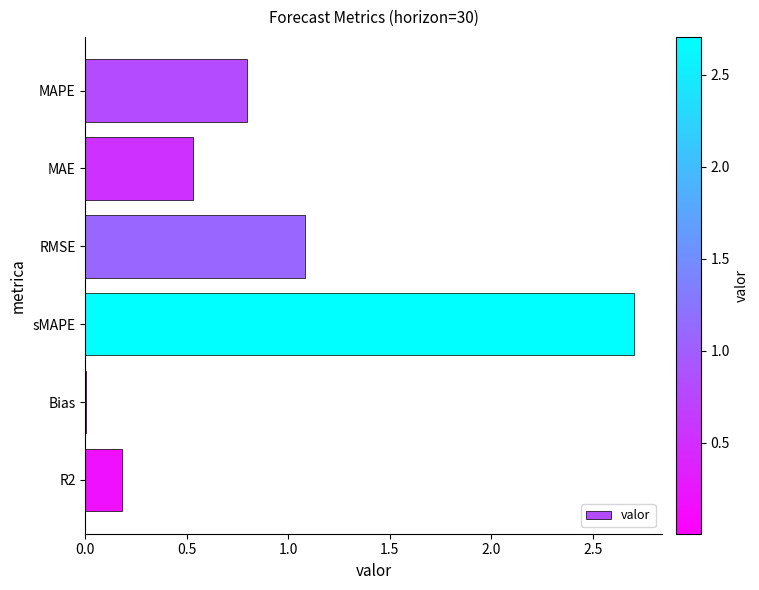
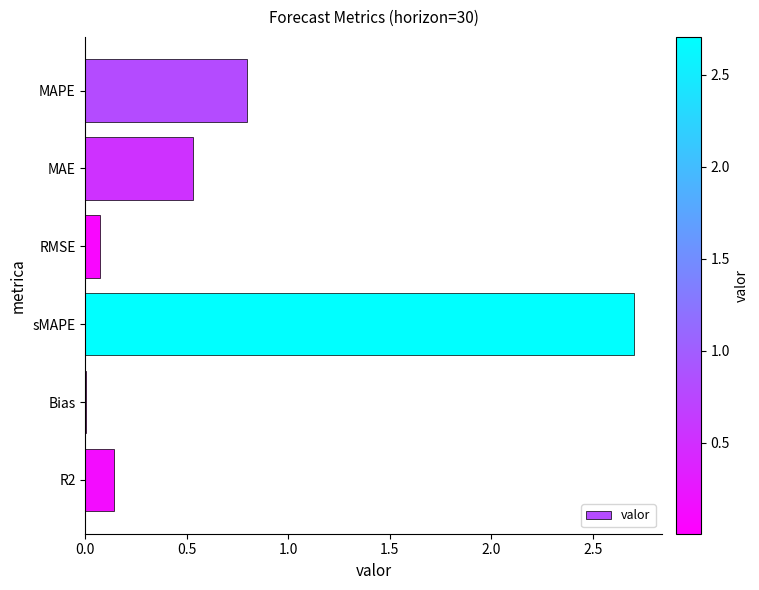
  {
    "MAPE": 0.80,
    "MAE": 0.53,
-   "RMSE": 1.08,
+   "RMSE": 0.07,
    "sMAPE": 2.70,
-   "R2": 0.18
+   "R2": 0.14
  }
